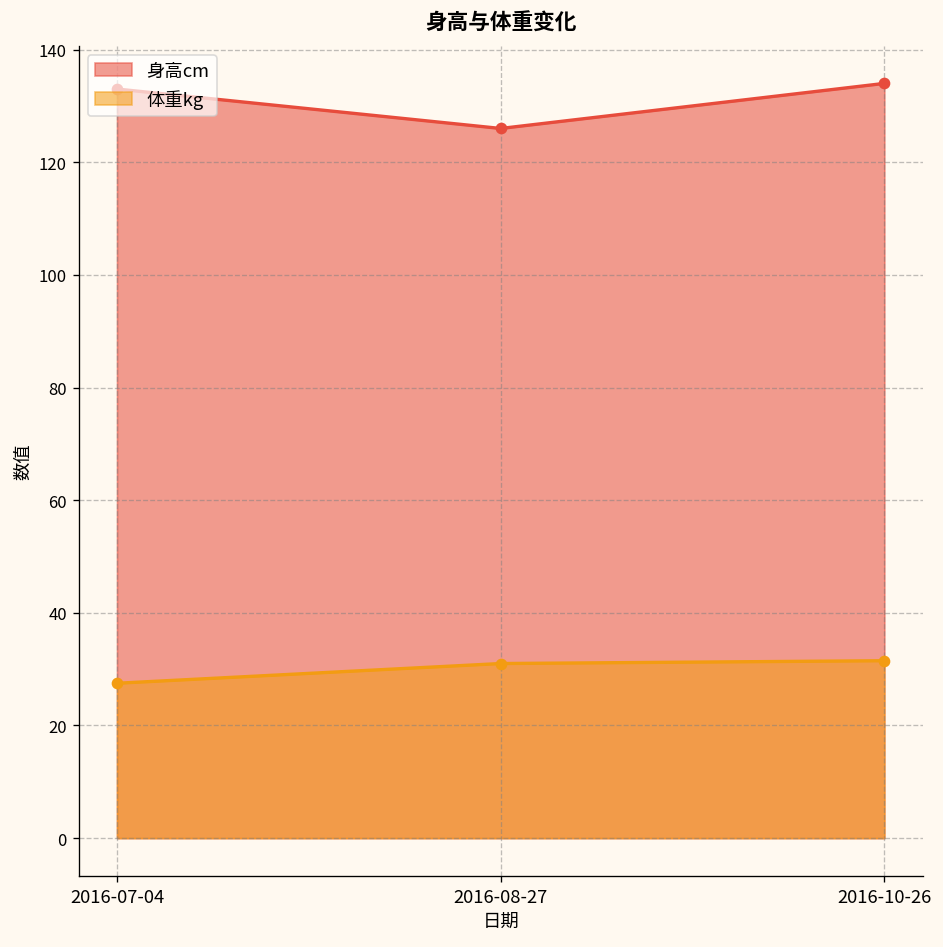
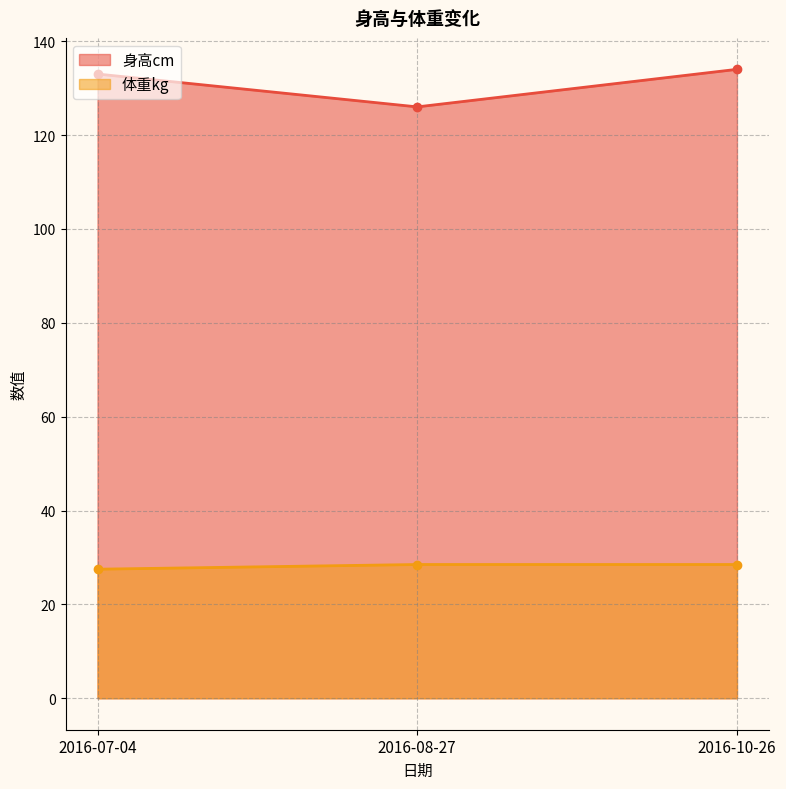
  {
    "身高cm": {
      "2016-08-27": 126,
      "2016-10-26": 134
    },
    "体重kg": {
      "2016-07-04": 28,
-     "2016-08-27": 31,
-     "2016-10-26": 32
+     "2016-08-27": 29,
+     "2016-10-26": 29
    }
  }
